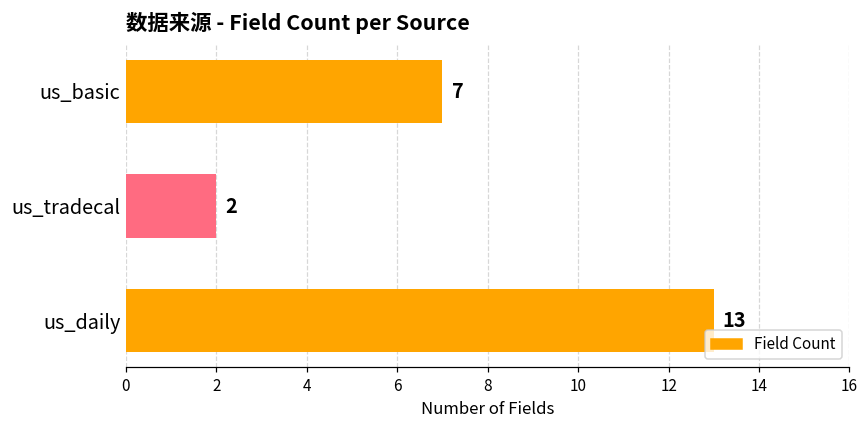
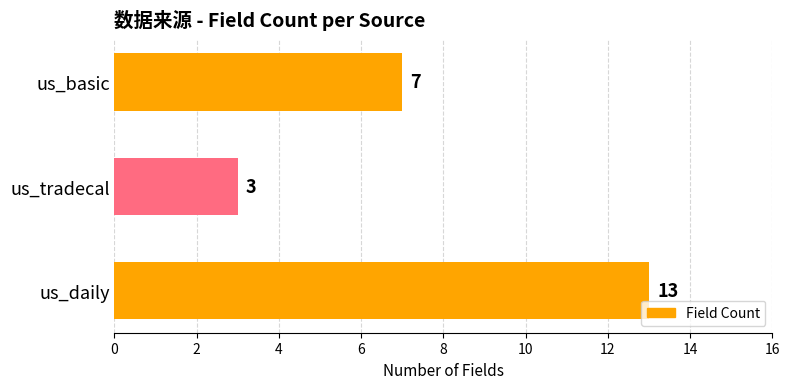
  {
    "us_basic": 7,
-   "us_tradecal": 2,
+   "us_tradecal": 3,
    "us_daily": 13
  }
